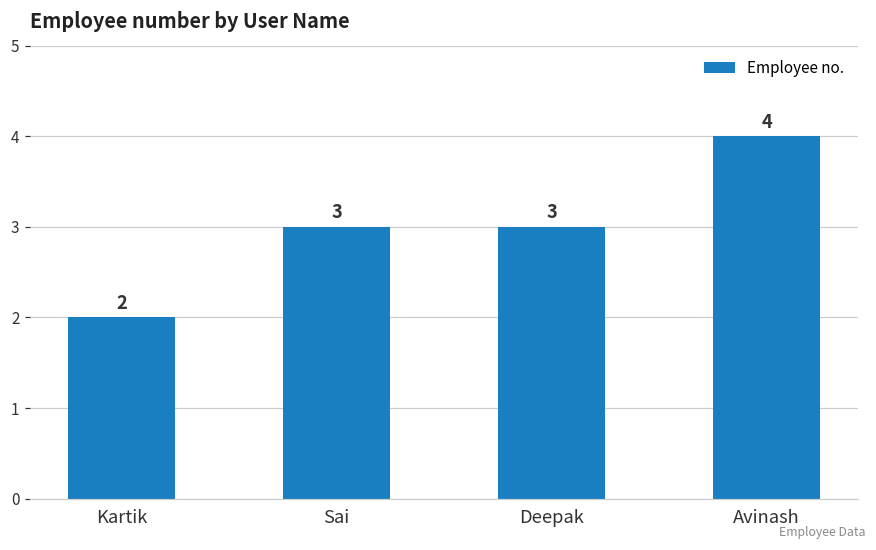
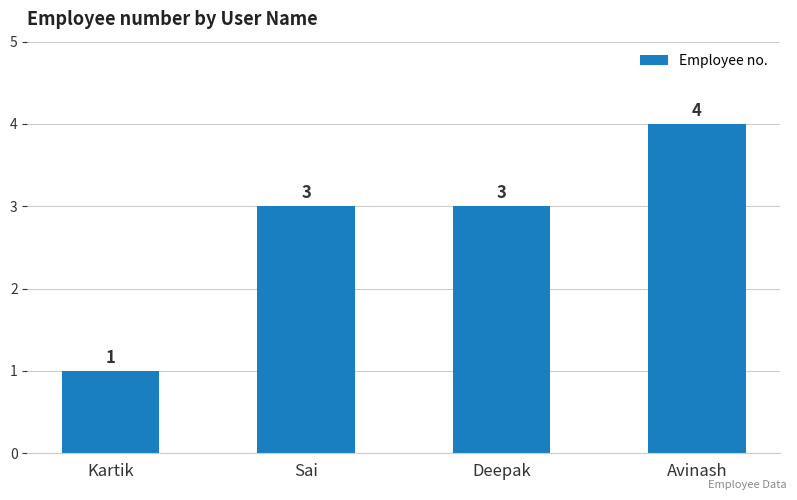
  {
-   "Kartik": 2,
+   "Kartik": 1,
    "Sai": 3,
    "Deepak": 3,
    "Avinash": 4
  }
